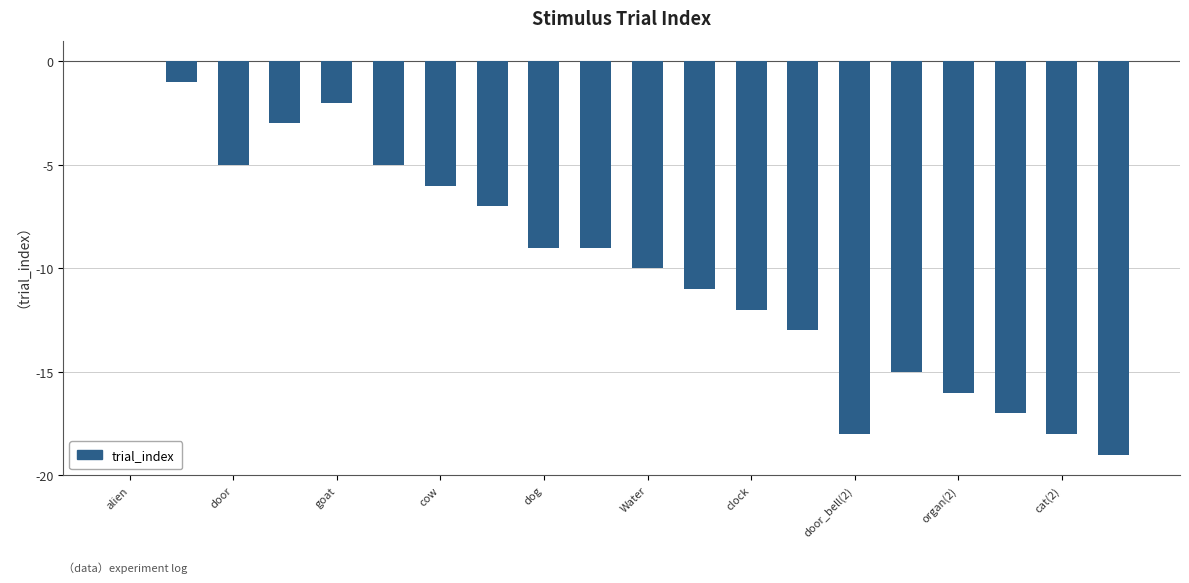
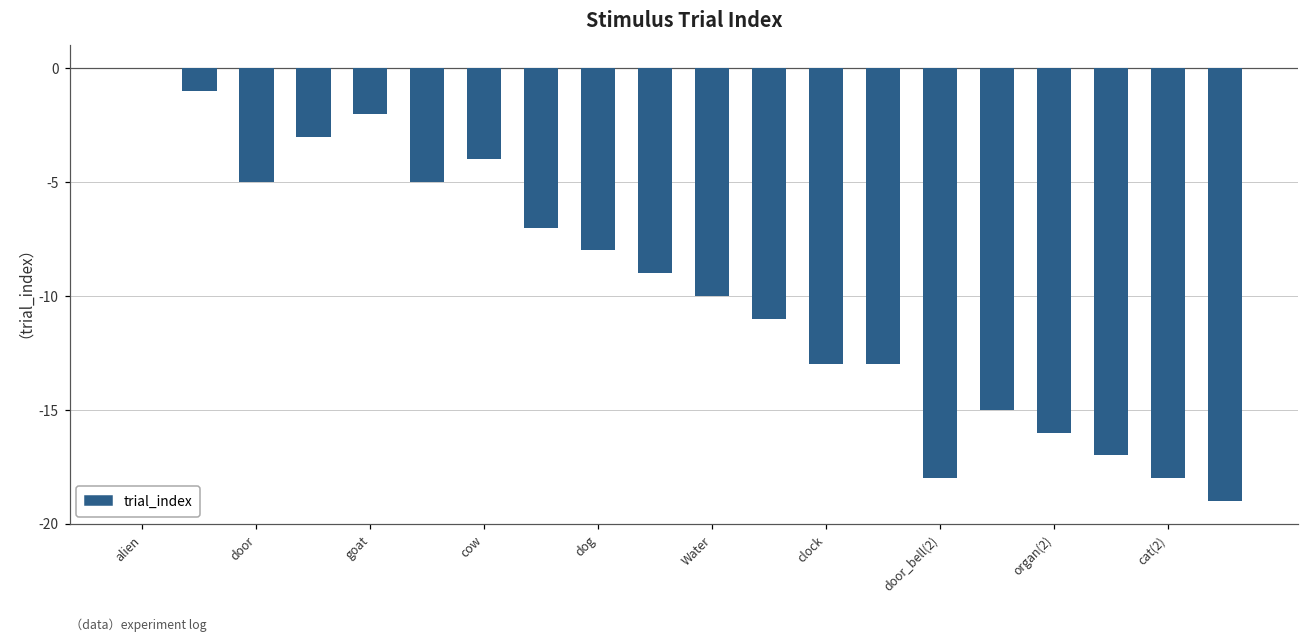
  {
    "alien": 0.0,
    "door": -5.0,
    "goat": -2.0,
-   "cow": -6.0,
-   "dog": -9.0,
+   "cow": -4.0,
+   "dog": -8.0,
    "Water": -10.0,
-   "clock": -12.0,
+   "clock": -13.0,
    "door_bell(2)": -18.0,
    "organ(2)": -16.0,
    "cat(2)": -18.0
  }
